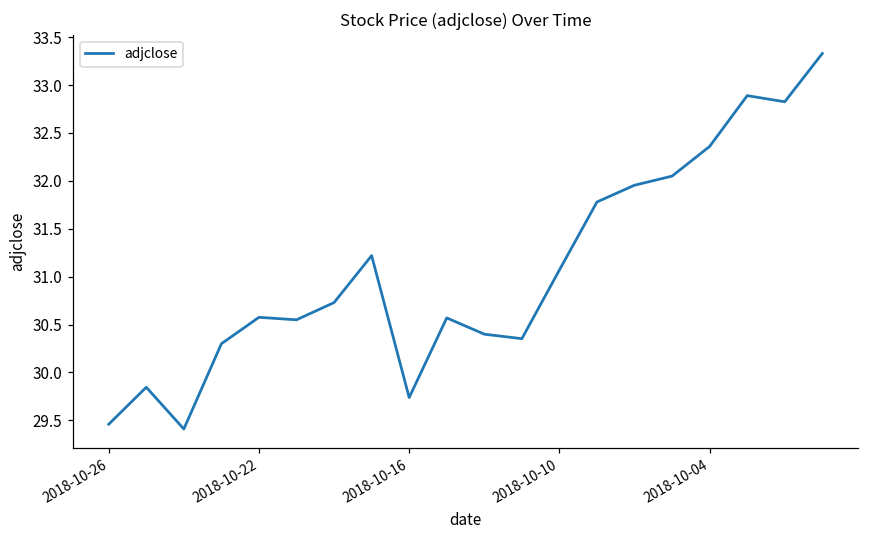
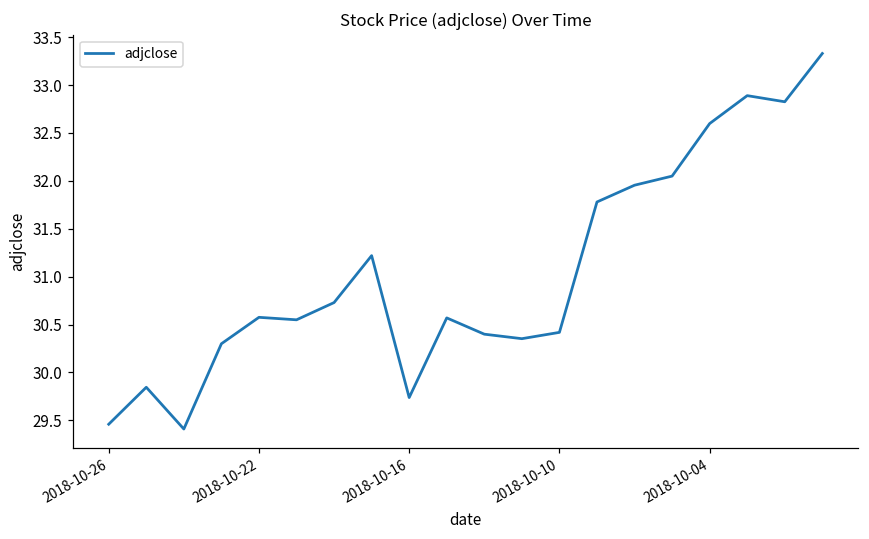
  {
    "2018-10-26": 29.5,
    "2018-10-22": 30.6,
    "2018-10-16": 29.7,
-   "2018-10-10": 31.1,
-   "2018-10-04": 32.4
+   "2018-10-10": 30.4,
+   "2018-10-04": 32.6
  }
